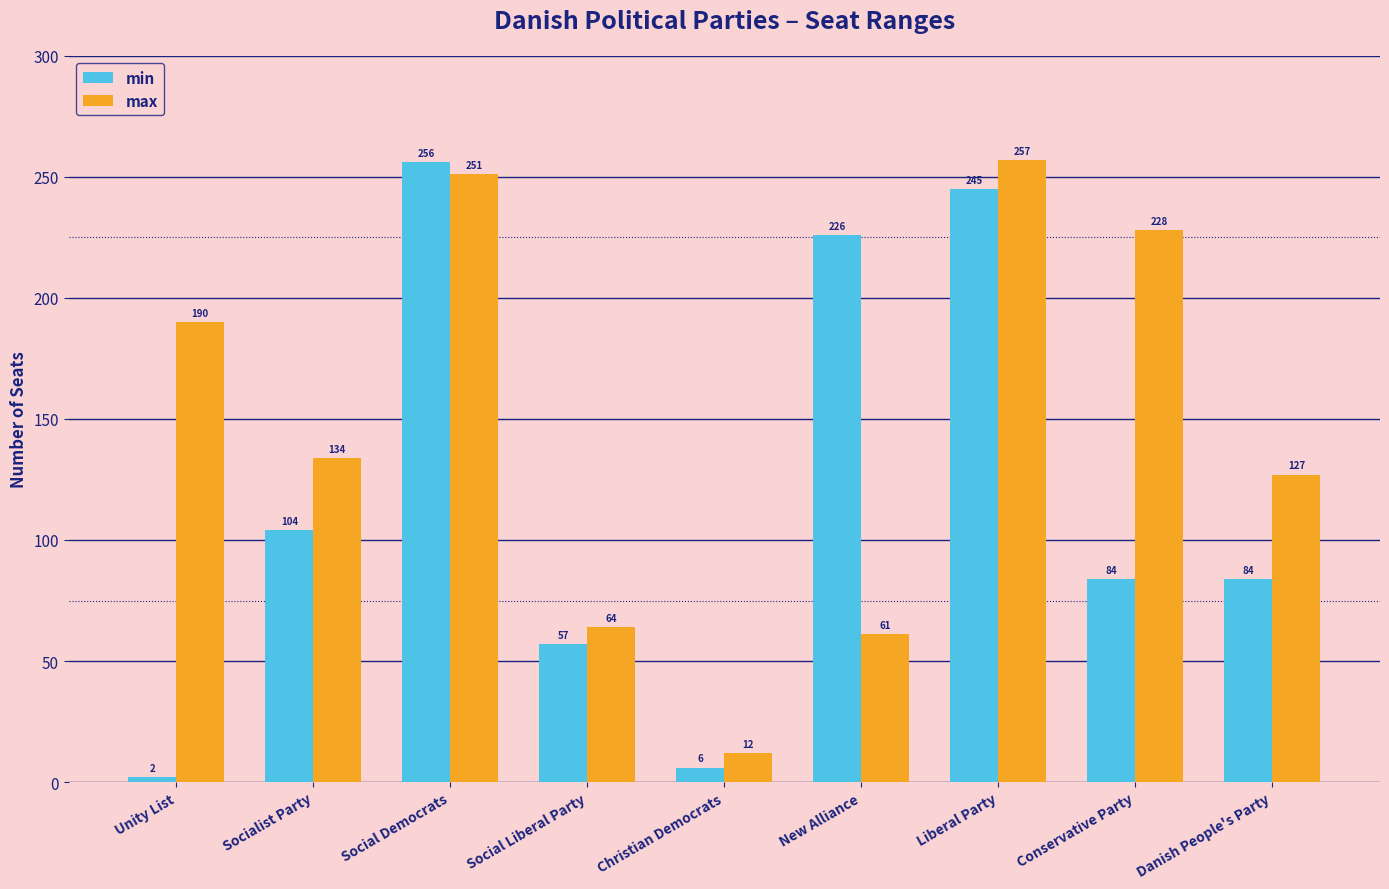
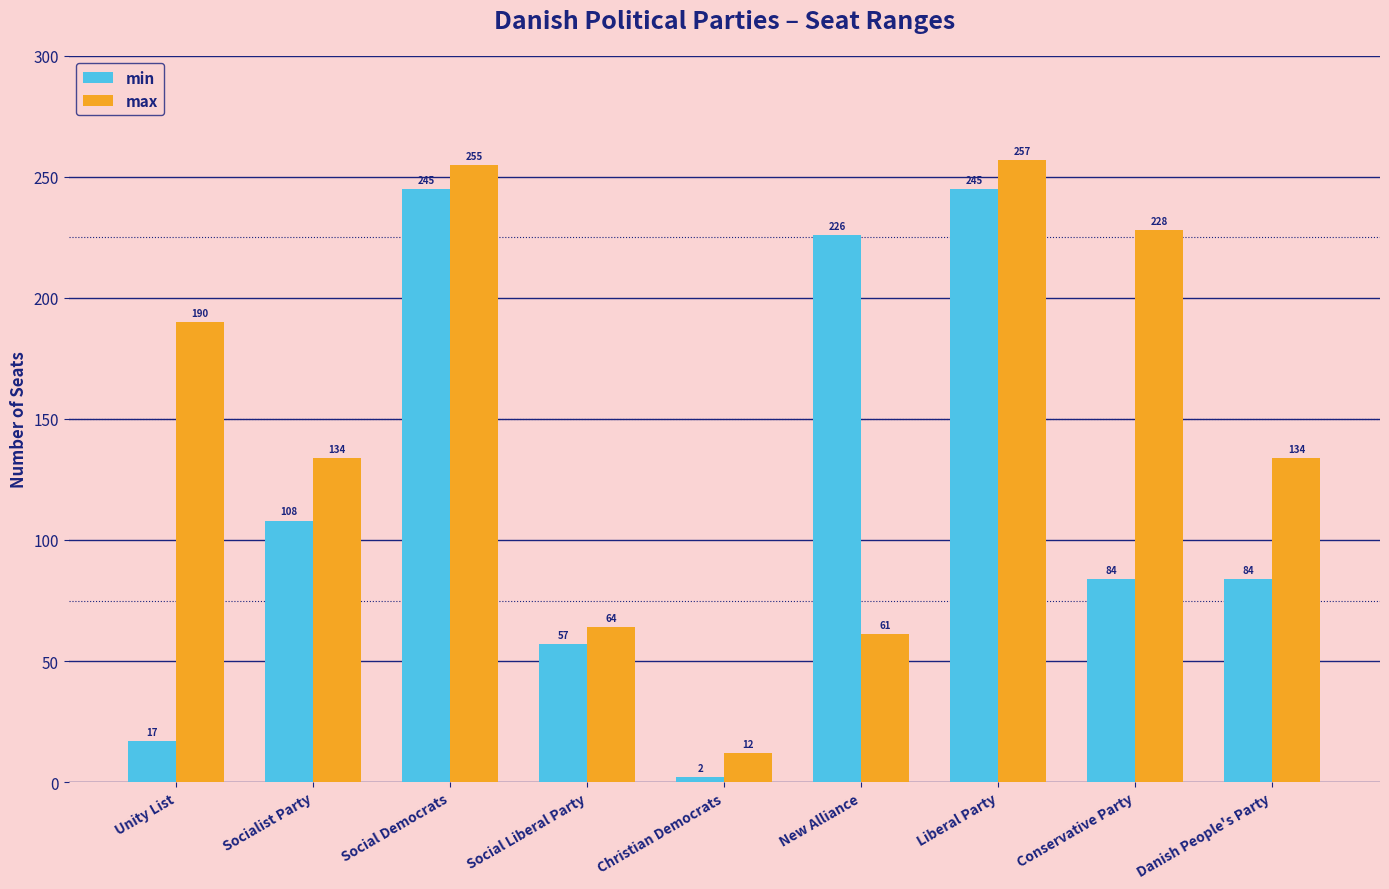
  {
    "min": {
-     "Unity List": 2,
-     "Socialist Party": 104,
-     "Social Democrats": 256,
+     "Unity List": 17,
+     "Socialist Party": 108,
+     "Social Democrats": 245,
      "Social Liberal Party": 57,
-     "Christian Democrats": 6,
+     "Christian Democrats": 2,
      "New Alliance": 226,
      "Liberal Party": 245,
      "Conservative Party": 84,
      "Danish People's Party": 84
    },
    "max": {
      "Unity List": 190,
      "Socialist Party": 134,
-     "Social Democrats": 251,
+     "Social Democrats": 255,
      "Social Liberal Party": 64,
      "Christian Democrats": 12,
      "New Alliance": 61,
      "Liberal Party": 257,
      "Conservative Party": 228,
-     "Danish People's Party": 127
+     "Danish People's Party": 134
    }
  }
